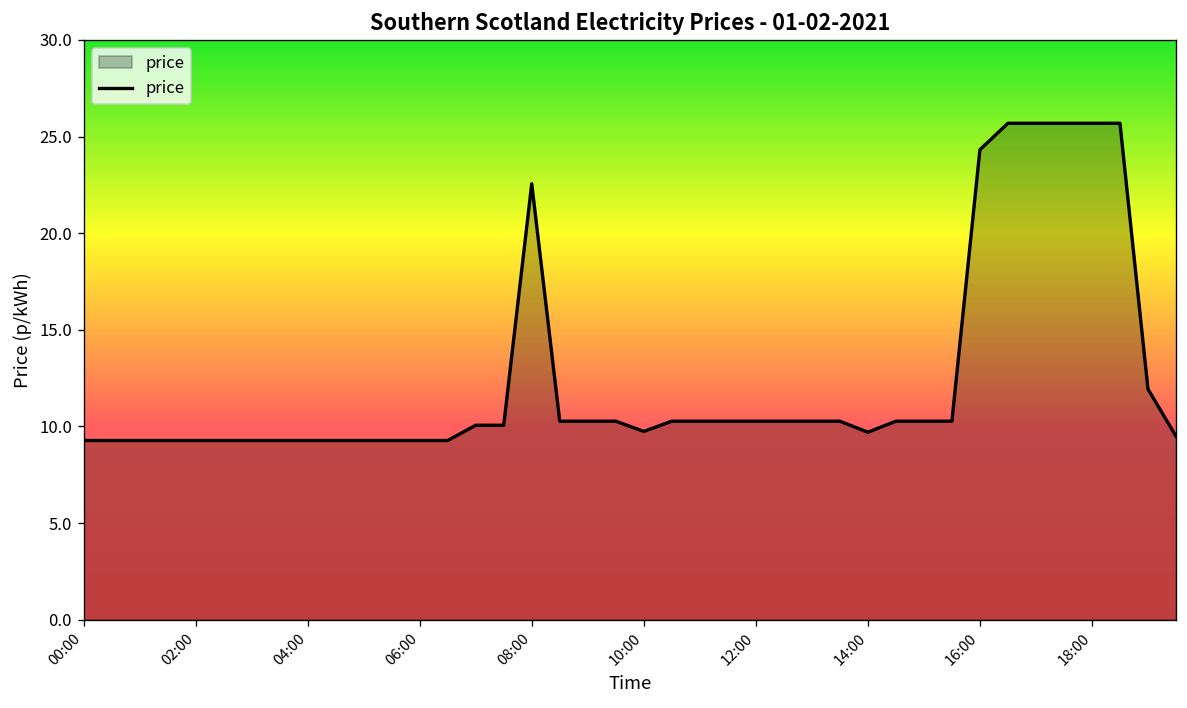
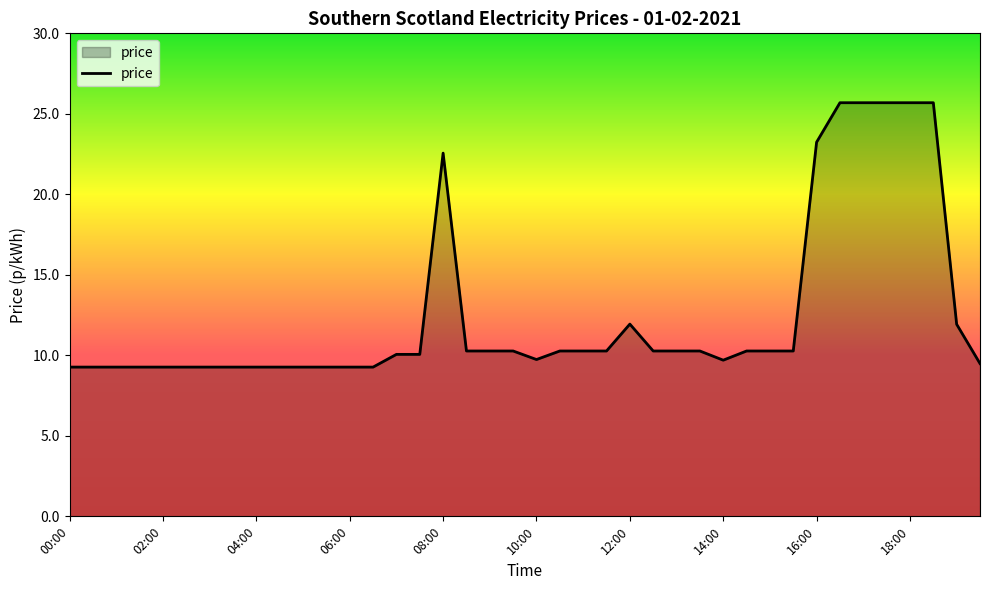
  {
    "00:00": 9.3,
    "02:00": 9.3,
    "04:00": 9.3,
    "06:00": 9.3,
    "08:00": 22.6,
    "10:00": 9.7,
-   "12:00": 10.3,
+   "12:00": 11.9,
    "14:00": 9.7,
-   "16:00": 24.3,
+   "16:00": 23.2,
    "18:00": 25.7
  }
